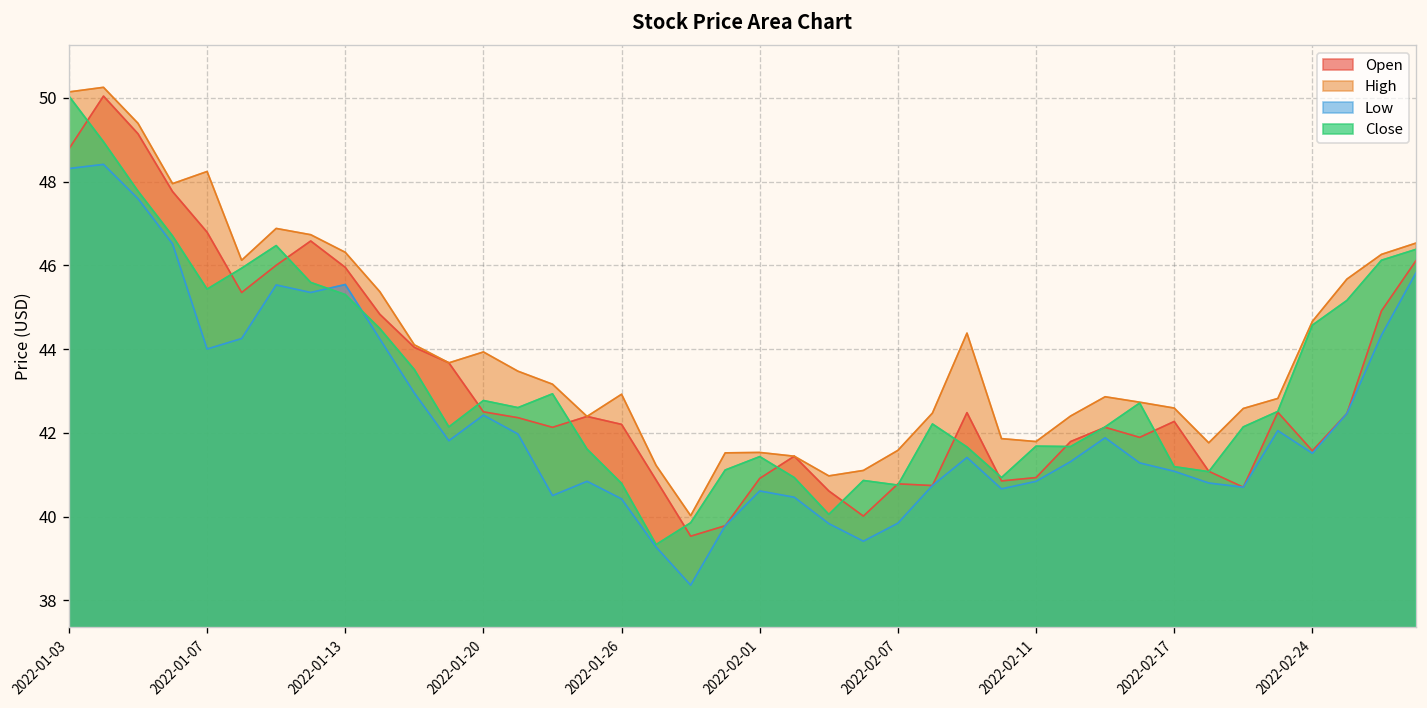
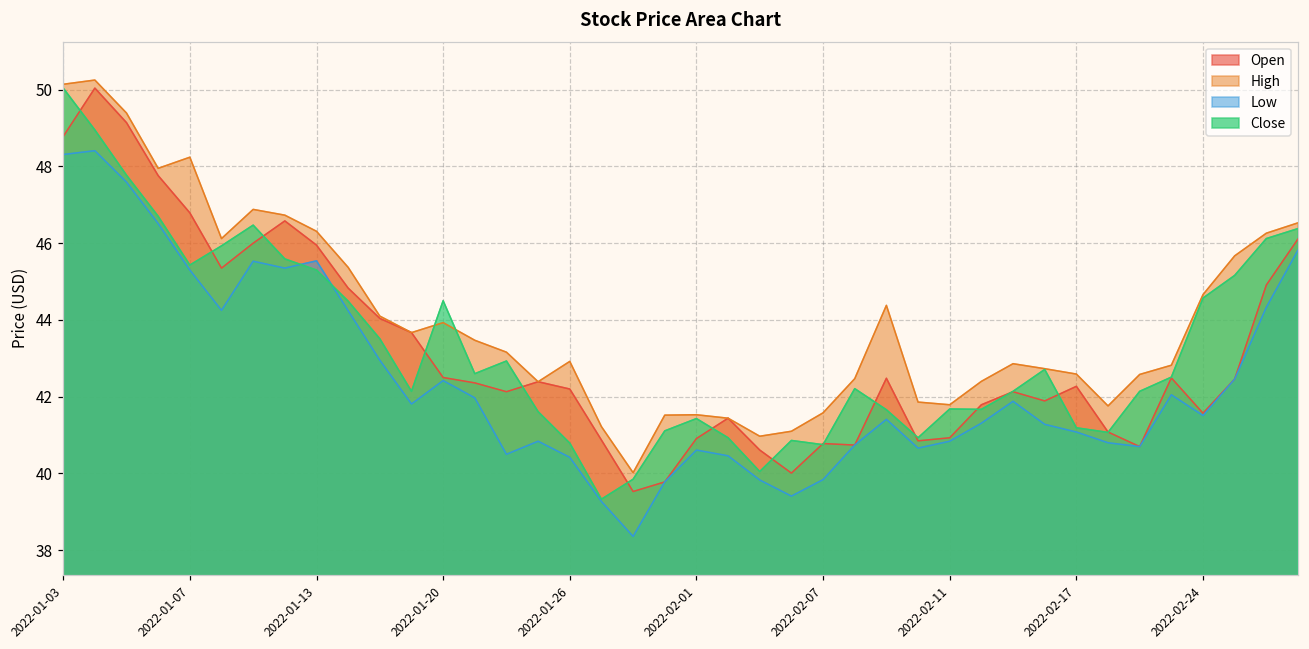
  {
    "Low": {
      "2022-01-03": 48.3,
-     "2022-01-07": 44.0,
+     "2022-01-07": 45.3,
      "2022-01-13": 45.5,
      "2022-01-20": 42.4,
      "2022-01-26": 40.4,
      "2022-02-01": 40.6,
      "2022-02-07": 39.8,
      "2022-02-11": 40.8,
      "2022-02-17": 41.1
    },
    "Close": {
      "2022-01-03": 50.0,
      "2022-01-07": 45.4,
      "2022-01-13": 45.3,
-     "2022-01-20": 42.8,
+     "2022-01-20": 44.5,
      "2022-01-26": 40.8,
      "2022-02-01": 41.4,
      "2022-02-11": 41.7,
      "2022-02-17": 41.2,
      "2022-02-24": 44.6
    }
  }
